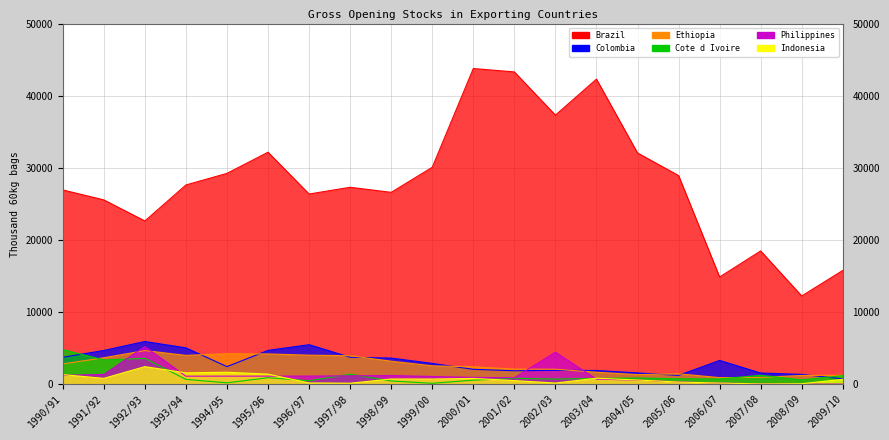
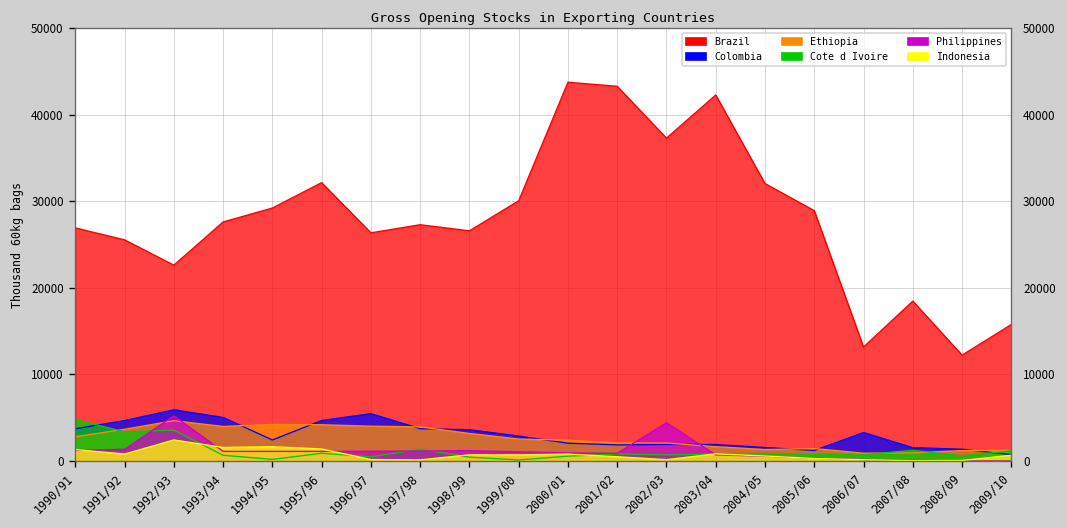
  {
    "Brazil": {
      "1990/91": 27000,
      "1991/92": 26000,
      "1992/93": 23000,
      "1993/94": 28000,
      "1994/95": 29000,
      "1995/96": 32000,
      "1996/97": 26000,
      "1997/98": 27000,
      "1998/99": 27000,
      "1999/00": 30000,
      "2000/01": 44000,
      "2001/02": 43000,
      "2002/03": 37000,
      "2003/04": 42000,
      "2004/05": 32000,
      "2005/06": 29000,
-     "2006/07": 15000,
+     "2006/07": 13000,
      "2007/08": 18000,
      "2008/09": 12000,
      "2009/10": 16000
    },
    "Colombia": {
      "1990/91": 4000,
      "1991/92": 5000,
      "1992/93": 6000,
      "1993/94": 5000,
      "1994/95": 2000,
      "1995/96": 5000,
      "1996/97": 5000,
      "1998/99": 4000,
      "2006/07": 3000
    },
    "Ethiopia": {
      "1990/91": 3000,
      "1992/93": 5000,
      "1993/94": 4000,
      "1994/95": 4000,
      "1995/96": 4000,
      "1996/97": 4000,
      "1998/99": 3000
    },
    "Cote d Ivoire": {
      "1990/91": 5000,
      "1992/93": 4000,
      "1993/94": 1000,
      "1994/95": 0,
      "1999/00": 0,
      "2002/03": 1000,
      "2005/06": 1000,
      "2008/09": 1000
    },
    "Philippines": {
      "1991/92": 1000,
      "1992/93": 5000,
      "1993/94": 1000,
      "1994/95": 1000,
      "1996/97": 1000,
      "1998/99": 1000,
      "2002/03": 4000,
      "2009/10": 0
    },
    "Indonesia": {
      "1991/92": 1000,
      "1992/93": 2000,
      "1993/94": 2000,
      "1994/95": 2000,
      "1997/98": 0,
      "2002/03": 0
    }
  }
